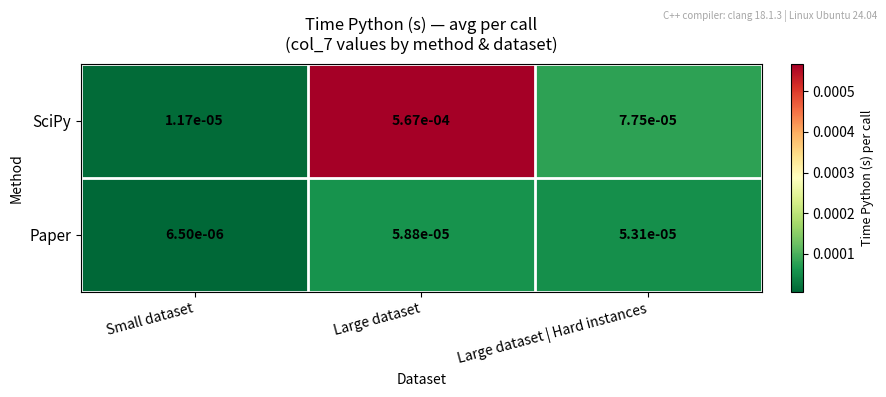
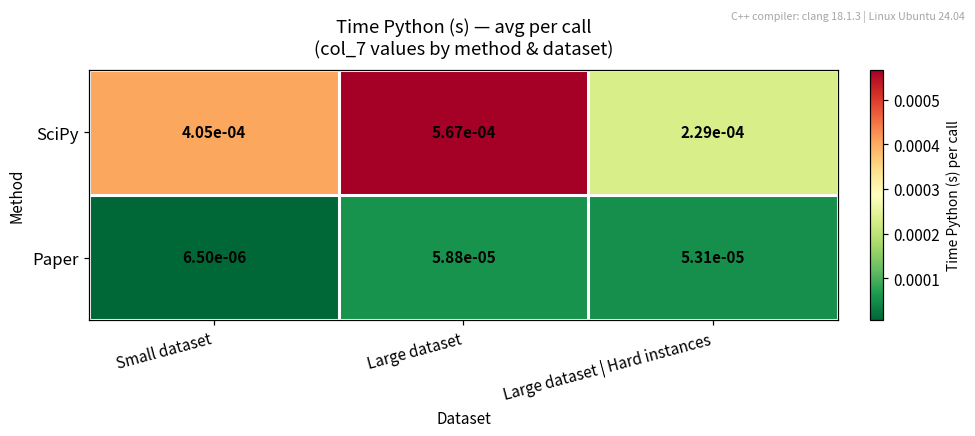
  {
    "SciPy": {
-     "Small dataset": "1.17e-05",
+     "Small dataset": "4.05e-04",
      "Large dataset": "5.67e-04",
-     "Large dataset | Hard instances": "7.75e-05"
+     "Large dataset | Hard instances": "2.29e-04"
    },
    "Paper": {
      "Small dataset": "6.50e-06",
      "Large dataset": "5.88e-05",
      "Large dataset | Hard instances": "5.31e-05"
    }
  }
